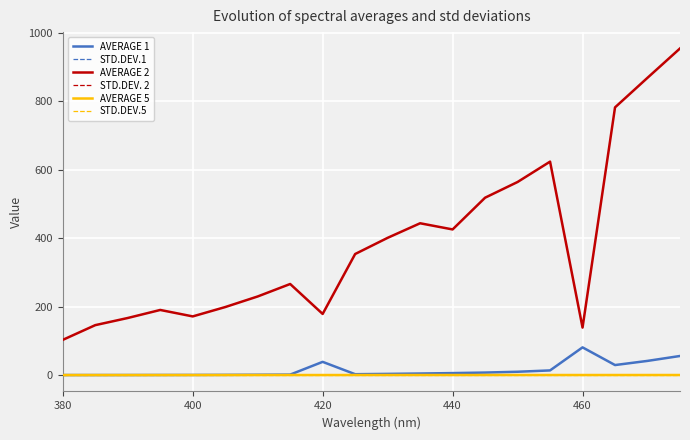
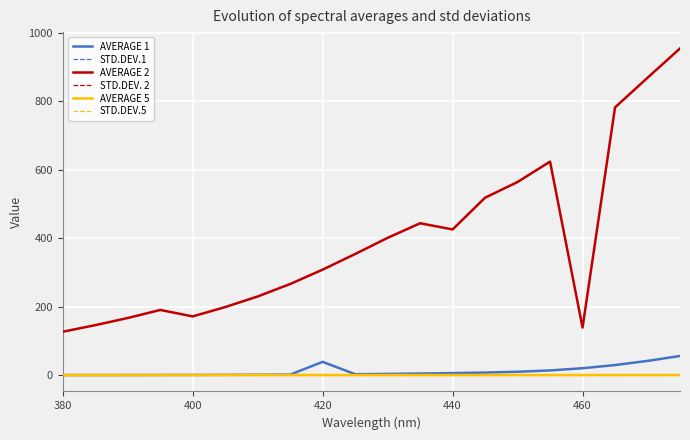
  {
    "AVERAGE 1": {
      "420": 40,
-     "460": 80
+     "460": 20
    },
    "STD.DEV.5": {
      "420": 0,
      "460": 0
    },
    "AVERAGE 2": {
-     "380": 100,
+     "380": 130,
      "400": 170,
-     "420": 180,
+     "420": 310,
      "440": 430,
      "460": 140
    }
  }
